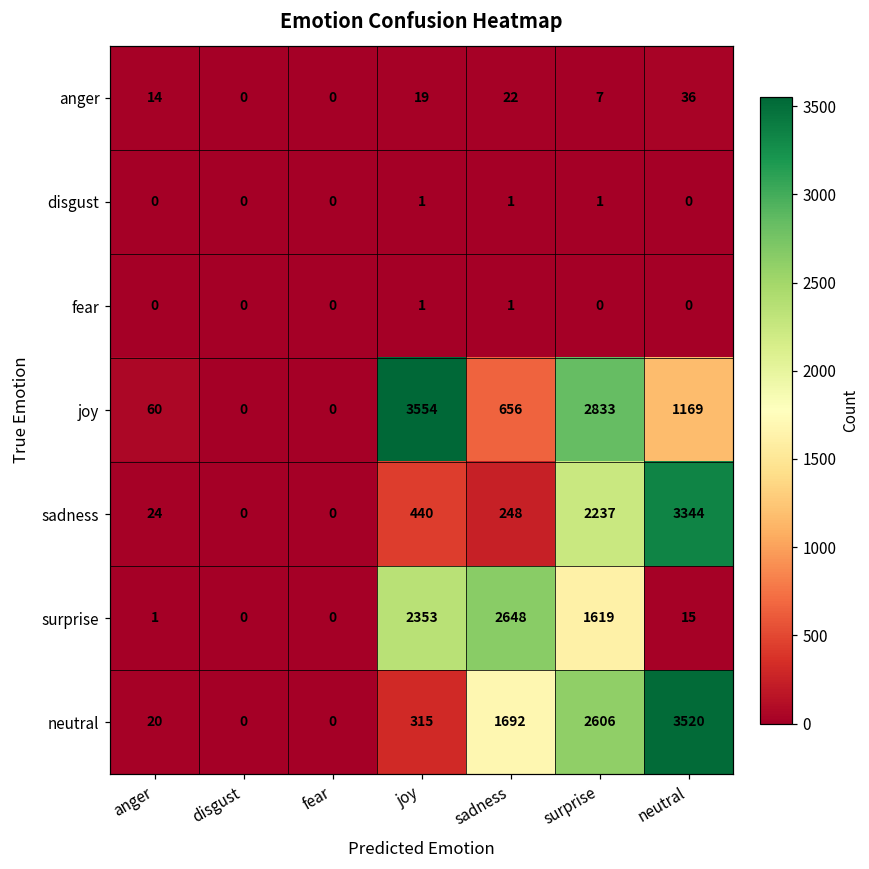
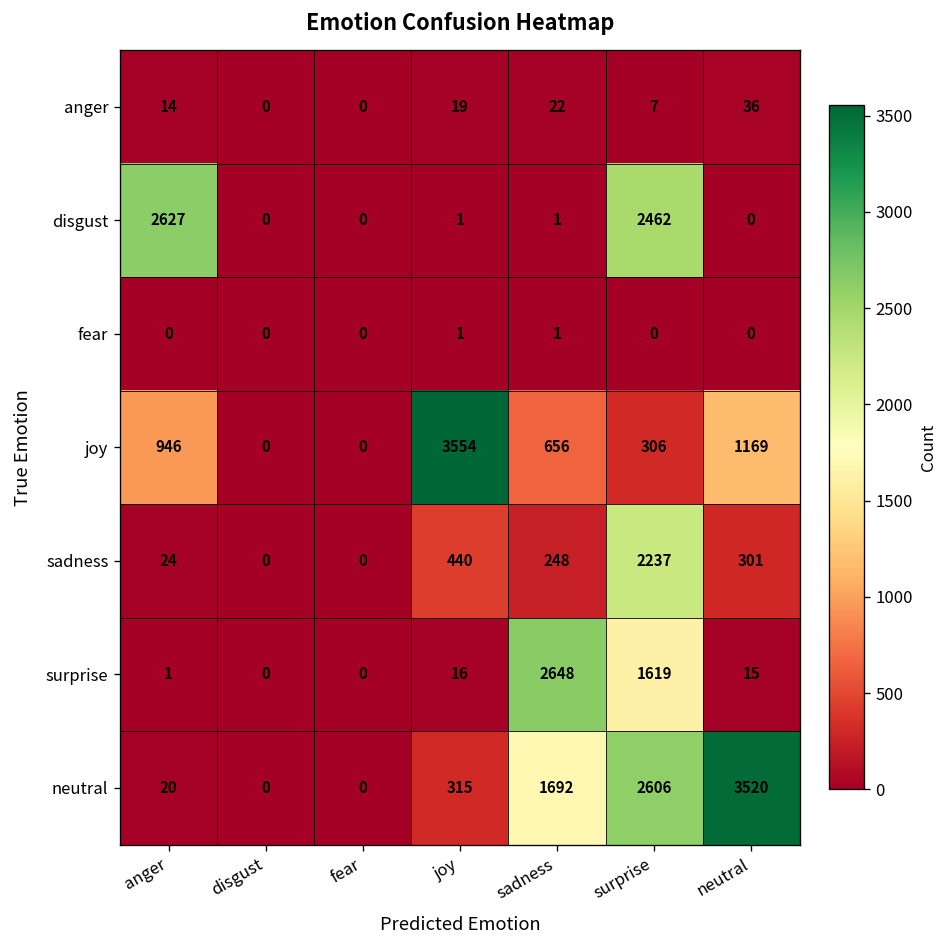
  {
    "anger": {
      "anger": 14,
      "disgust": 0,
      "fear": 0,
      "joy": 19,
      "sadness": 22,
      "surprise": 7,
      "neutral": 36
    },
    "disgust": {
-     "anger": 0,
+     "anger": 2627,
      "disgust": 0,
      "fear": 0,
      "joy": 1,
      "sadness": 1,
-     "surprise": 1,
+     "surprise": 2462,
      "neutral": 0
    },
    "fear": {
      "anger": 0,
      "disgust": 0,
      "fear": 0,
      "joy": 1,
      "sadness": 1,
      "surprise": 0,
      "neutral": 0
    },
    "joy": {
-     "anger": 60,
+     "anger": 946,
      "disgust": 0,
      "fear": 0,
      "joy": 3554,
      "sadness": 656,
-     "surprise": 2833,
+     "surprise": 306,
      "neutral": 1169
    },
    "sadness": {
      "anger": 24,
      "disgust": 0,
      "fear": 0,
      "joy": 440,
      "sadness": 248,
      "surprise": 2237,
-     "neutral": 3344
+     "neutral": 301
    },
    "surprise": {
      "anger": 1,
      "disgust": 0,
      "fear": 0,
-     "joy": 2353,
+     "joy": 16,
      "sadness": 2648,
      "surprise": 1619,
      "neutral": 15
    },
    "neutral": {
      "anger": 20,
      "disgust": 0,
      "fear": 0,
      "joy": 315,
      "sadness": 1692,
      "surprise": 2606,
      "neutral": 3520
    }
  }
